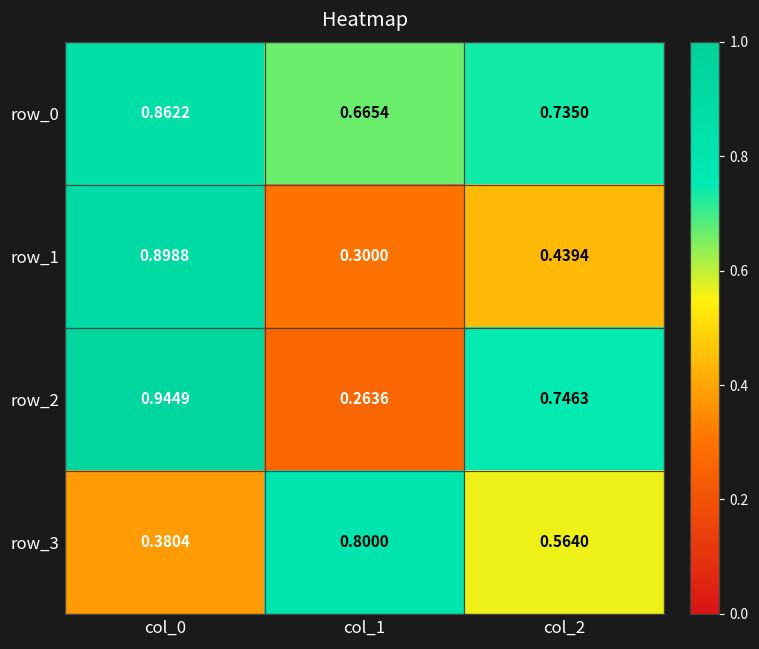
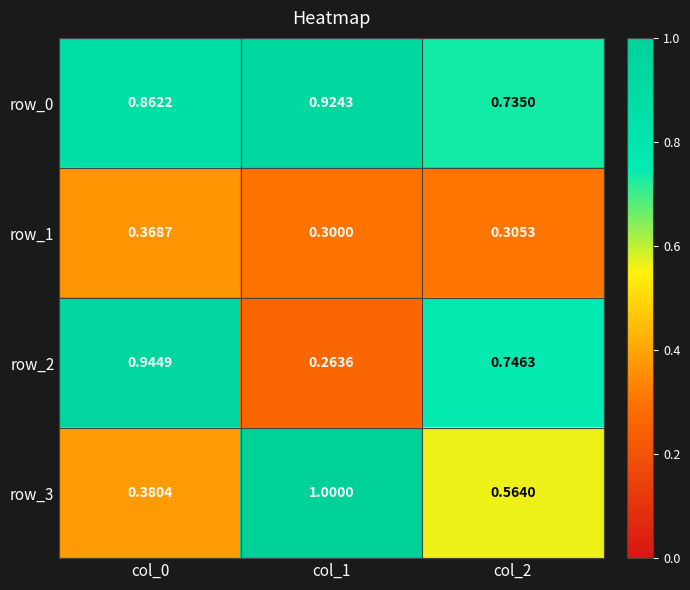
  {
    "row_0": {
      "col_0": 0.8622,
-     "col_1": 0.6654,
+     "col_1": 0.9243,
      "col_2": 0.7350
    },
    "row_1": {
-     "col_0": 0.8988,
+     "col_0": 0.3687,
      "col_1": 0.3000,
-     "col_2": 0.4394
+     "col_2": 0.3053
    },
    "row_2": {
      "col_0": 0.9449,
      "col_1": 0.2636,
      "col_2": 0.7463
    },
    "row_3": {
      "col_0": 0.3804,
-     "col_1": 0.8000,
+     "col_1": 1.0000,
      "col_2": 0.5640
    }
  }
